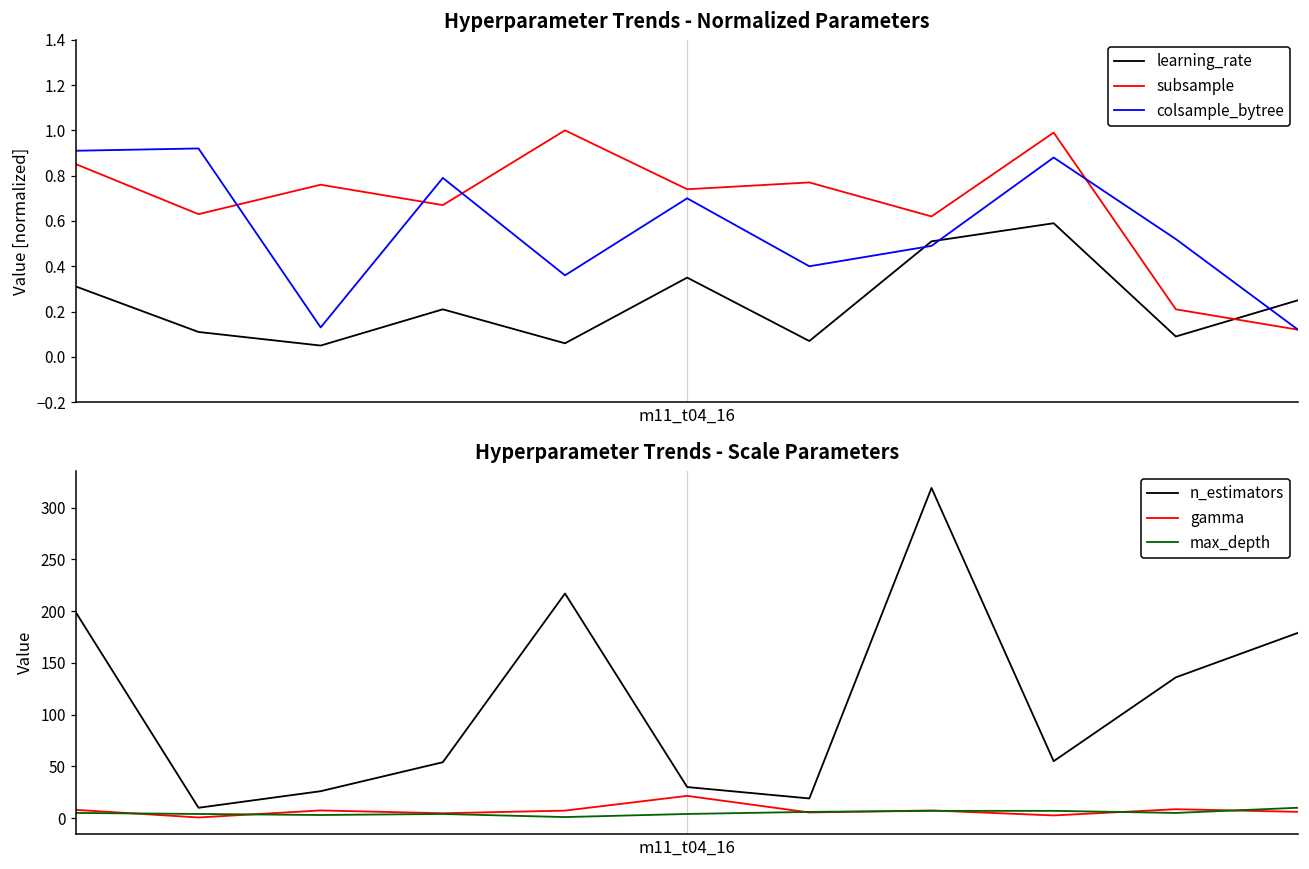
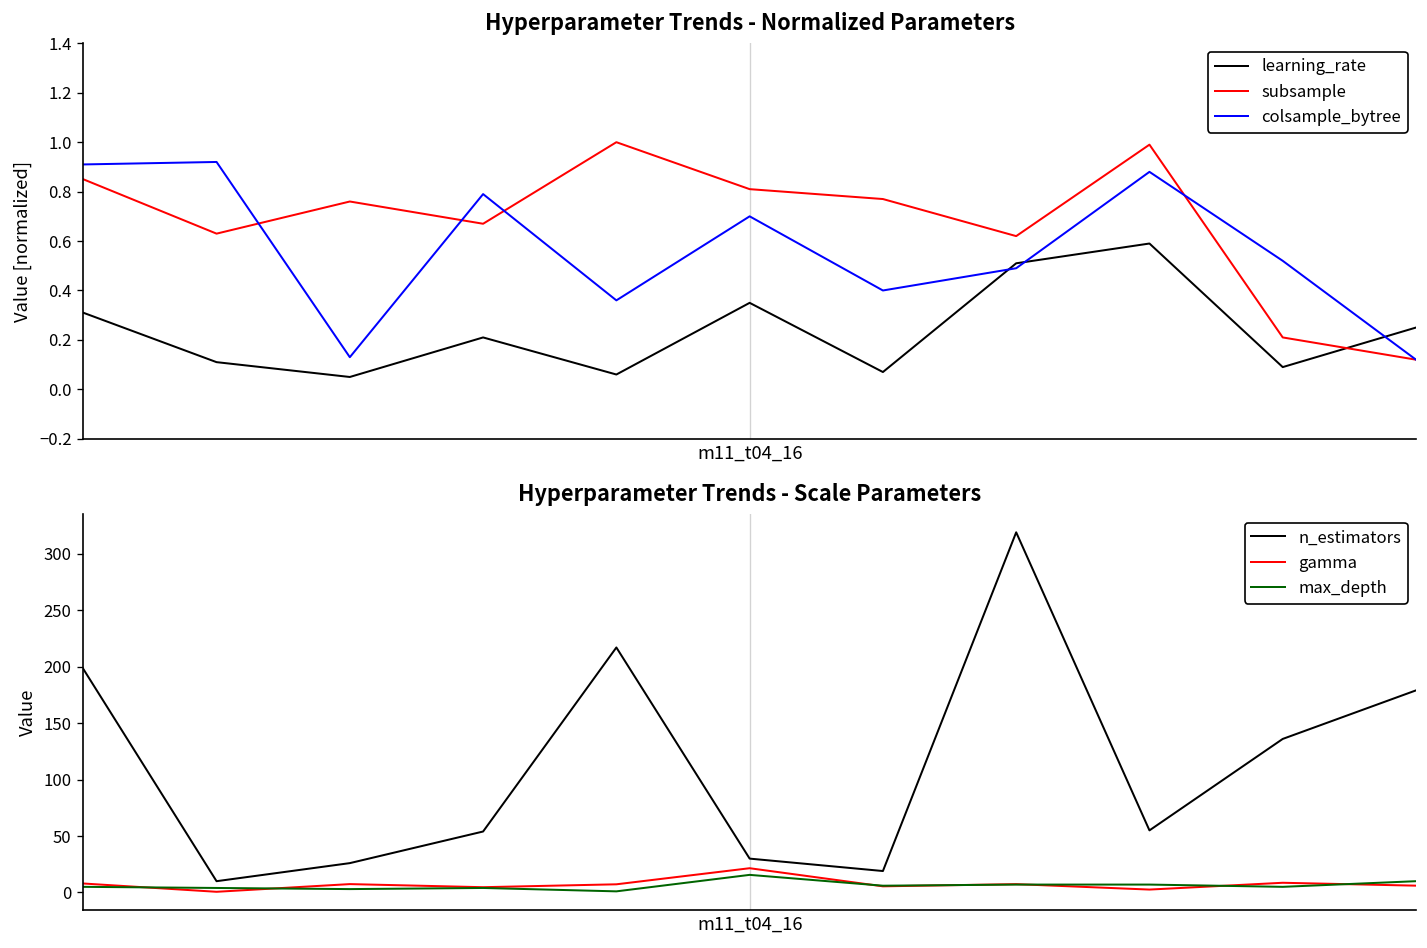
  {
    "Hyperparameter Trends - Normalized Parameters": {
      "learning_rate": {
        "m11_t04_16": 0.35
      },
      "subsample": {
-       "m11_t04_16": 0.74
+       "m11_t04_16": 0.81
      },
      "colsample_bytree": {
        "m11_t04_16": 0.70
      }
    },
    "Hyperparameter Trends - Scale Parameters": {
      "n_estimators": {
        "m11_t04_16": 30
      },
      "gamma": {
        "m11_t04_16": 20
      },
      "max_depth": {
-       "m11_t04_16": 0
+       "m11_t04_16": 20
      }
    }
  }
